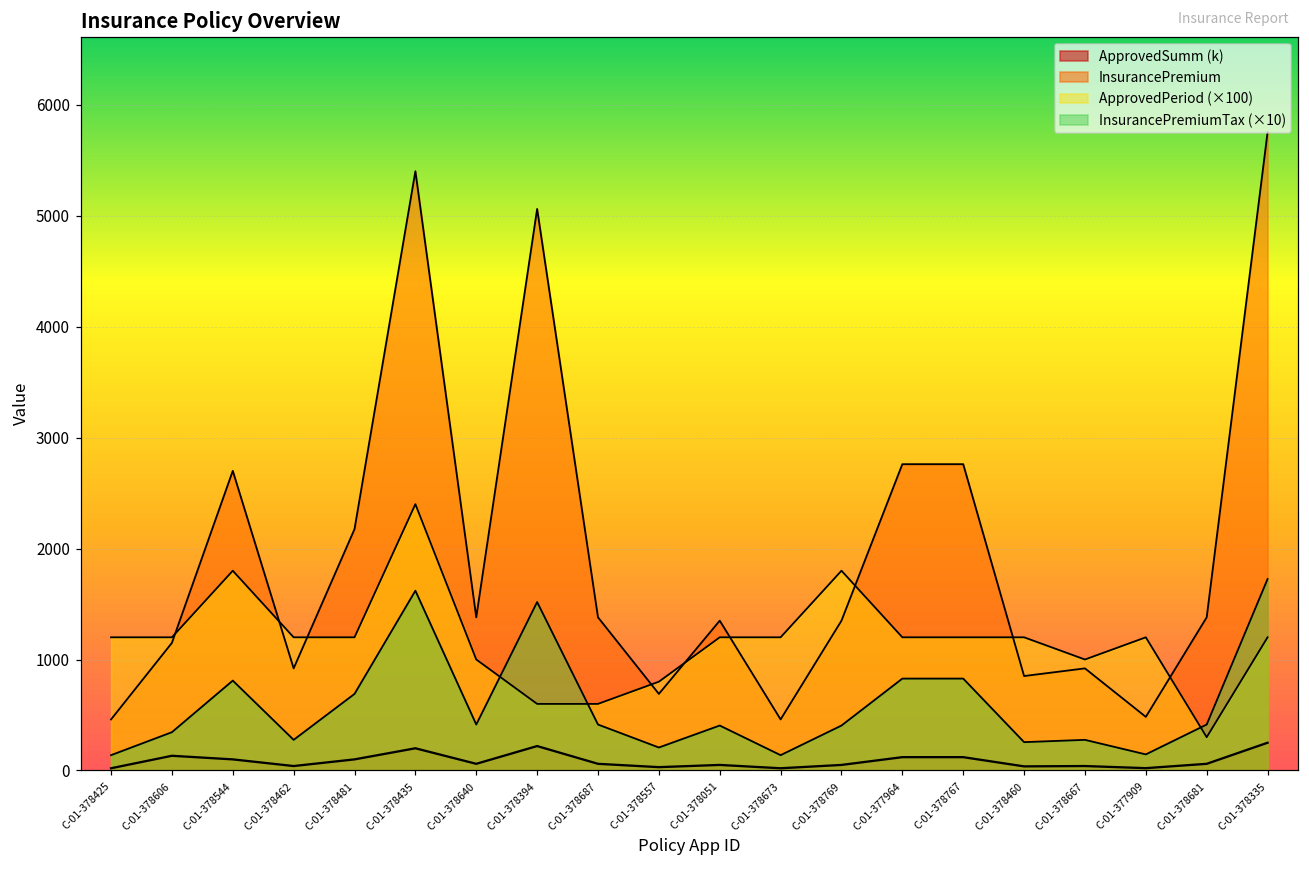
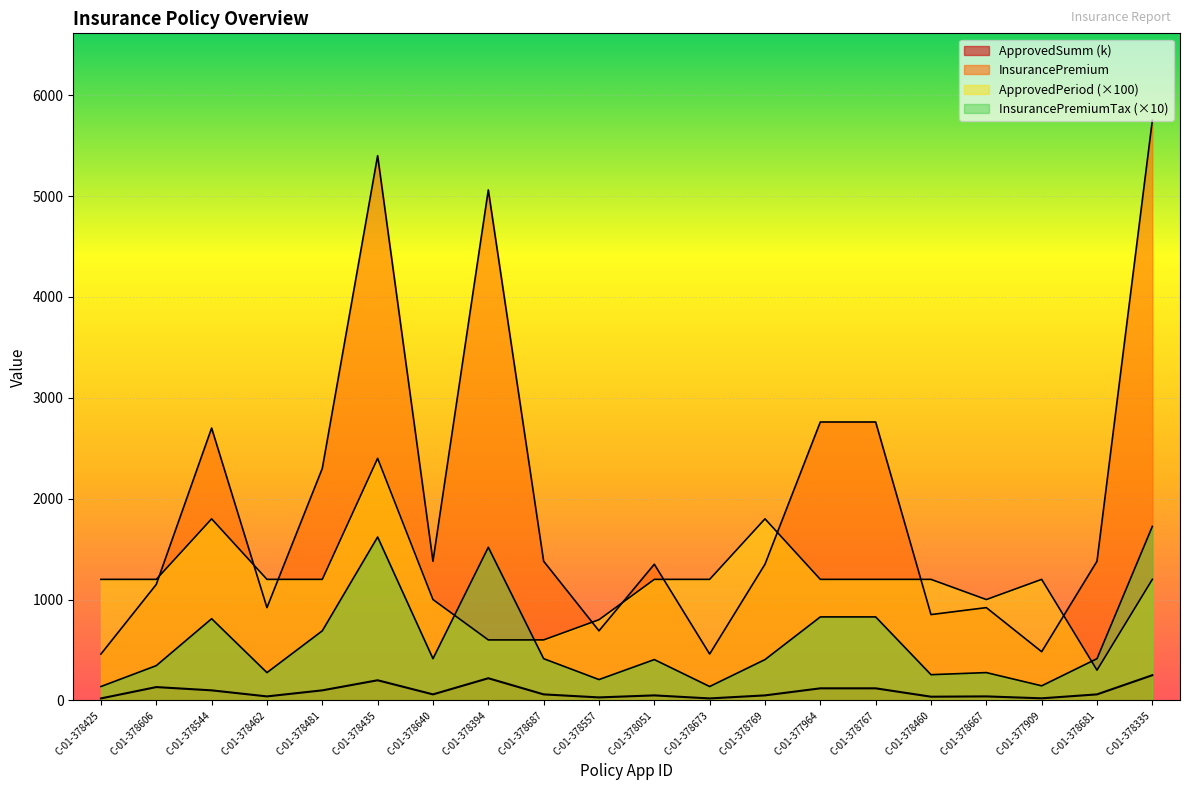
  {
    "ApprovedSumm (k)": {
      "C-01-378425": 20,
      "C-01-378606": 130,
      "C-01-378544": 100,
      "C-01-378462": 40,
      "C-01-378481": 100,
      "C-01-378435": 200,
      "C-01-378640": 60,
      "C-01-378394": 220,
      "C-01-378687": 60,
      "C-01-378557": 30,
      "C-01-378051": 50,
      "C-01-378673": 20,
      "C-01-378769": 50,
      "C-01-377964": 120,
      "C-01-378767": 120,
      "C-01-378460": 40,
      "C-01-378667": 40,
      "C-01-377909": 20,
      "C-01-378681": 60,
      "C-01-378335": 250
    },
    "InsurancePremium": {
      "C-01-378425": 460,
      "C-01-378606": 1150,
      "C-01-378544": 2700,
      "C-01-378462": 920,
-     "C-01-378481": 2180,
+     "C-01-378481": 2300,
      "C-01-378435": 5400,
      "C-01-378640": 1380,
      "C-01-378394": 5060,
      "C-01-378687": 1380,
      "C-01-378557": 690,
      "C-01-378051": 1350,
      "C-01-378673": 460,
      "C-01-378769": 1350,
      "C-01-377964": 2760,
      "C-01-378767": 2760,
      "C-01-378460": 850,
      "C-01-378667": 920,
      "C-01-377909": 480,
      "C-01-378681": 1380
    },
    "ApprovedPeriod (×100)": {
      "C-01-378425": 1200,
      "C-01-378606": 1200,
      "C-01-378544": 1800,
      "C-01-378462": 1200,
      "C-01-378481": 1200,
      "C-01-378435": 2400,
      "C-01-378640": 1000,
      "C-01-378394": 600,
      "C-01-378687": 600,
      "C-01-378557": 800,
      "C-01-378051": 1200,
      "C-01-378673": 1200,
      "C-01-378769": 1800,
      "C-01-377964": 1200,
      "C-01-378767": 1200,
      "C-01-378460": 1200,
      "C-01-378667": 1000,
      "C-01-377909": 1200,
      "C-01-378681": 300,
      "C-01-378335": 1200
    },
    "InsurancePremiumTax (×10)": {
      "C-01-378425": 140,
      "C-01-378606": 350,
      "C-01-378544": 810,
      "C-01-378462": 280,
      "C-01-378481": 690,
      "C-01-378435": 1620,
      "C-01-378640": 410,
      "C-01-378394": 1520,
      "C-01-378687": 410,
      "C-01-378557": 210,
      "C-01-378051": 410,
      "C-01-378673": 140,
      "C-01-378769": 410,
      "C-01-377964": 830,
      "C-01-378767": 830,
      "C-01-378460": 260,
      "C-01-378667": 280,
      "C-01-377909": 140,
      "C-01-378681": 410,
      "C-01-378335": 1730
    }
  }
